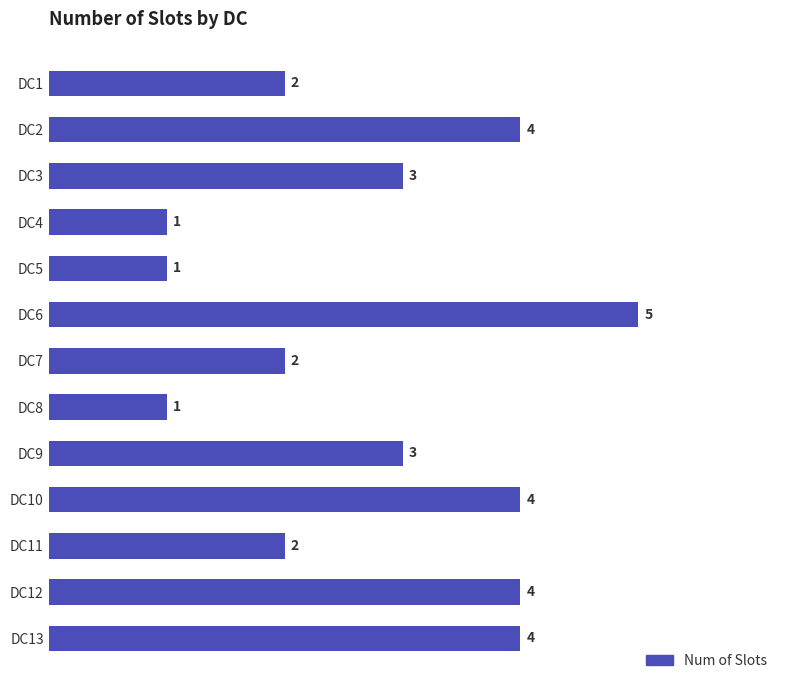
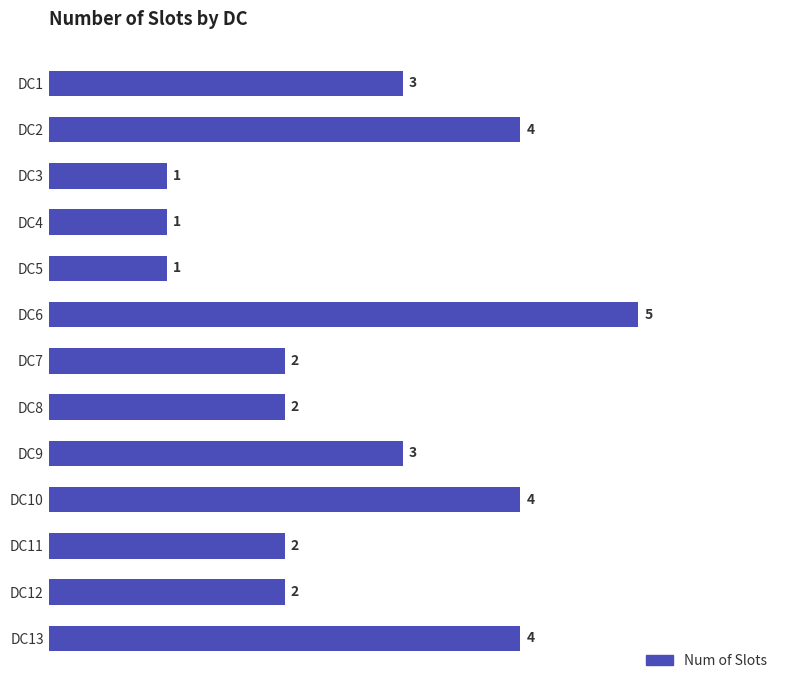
  {
-   "DC1": 2,
+   "DC1": 3,
    "DC2": 4,
-   "DC3": 3,
+   "DC3": 1,
    "DC4": 1,
    "DC5": 1,
    "DC6": 5,
    "DC7": 2,
-   "DC8": 1,
+   "DC8": 2,
    "DC9": 3,
    "DC10": 4,
    "DC11": 2,
-   "DC12": 4,
+   "DC12": 2,
    "DC13": 4
  }
